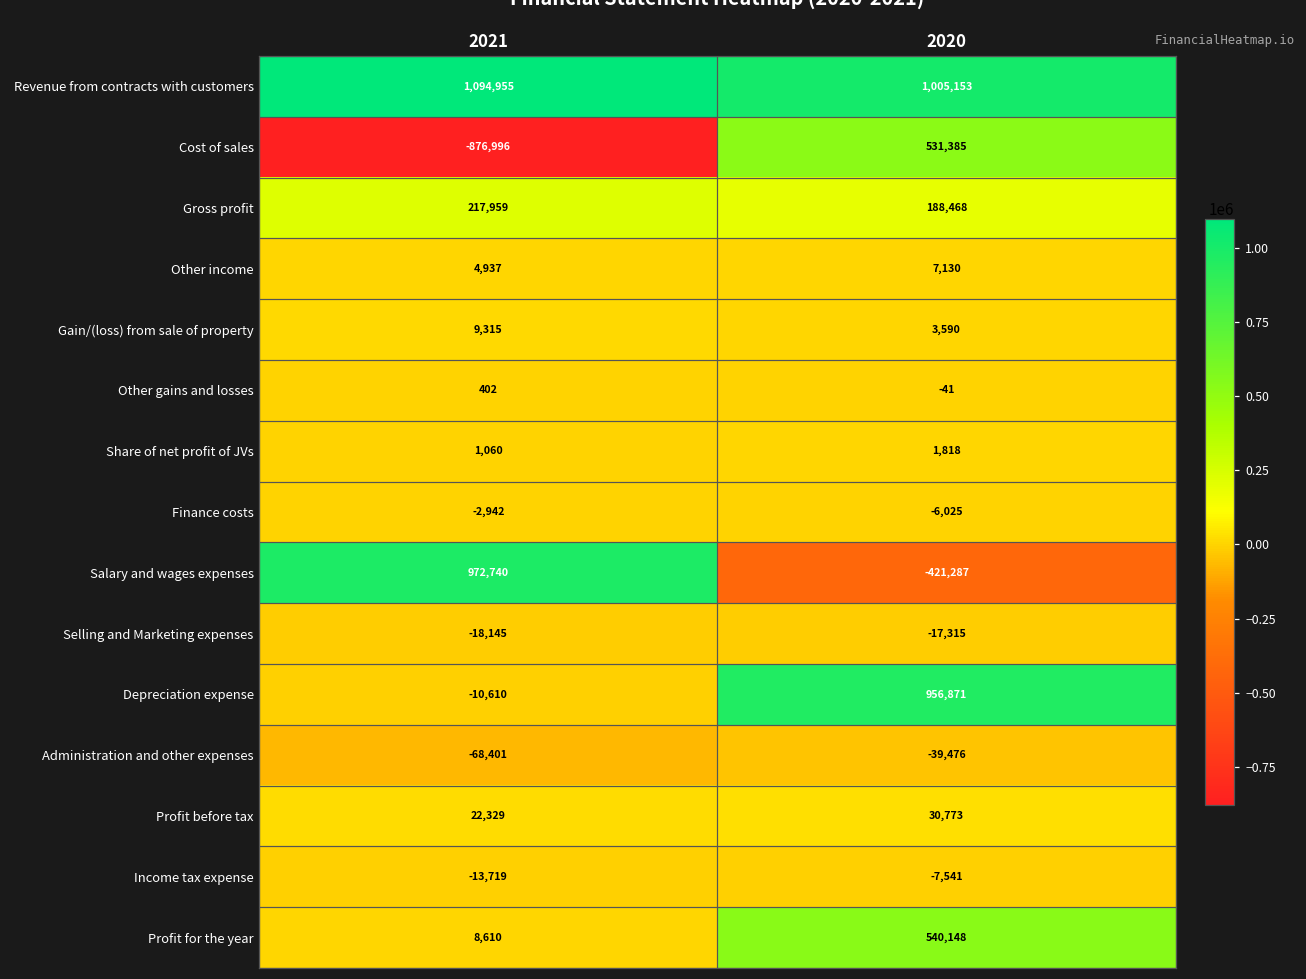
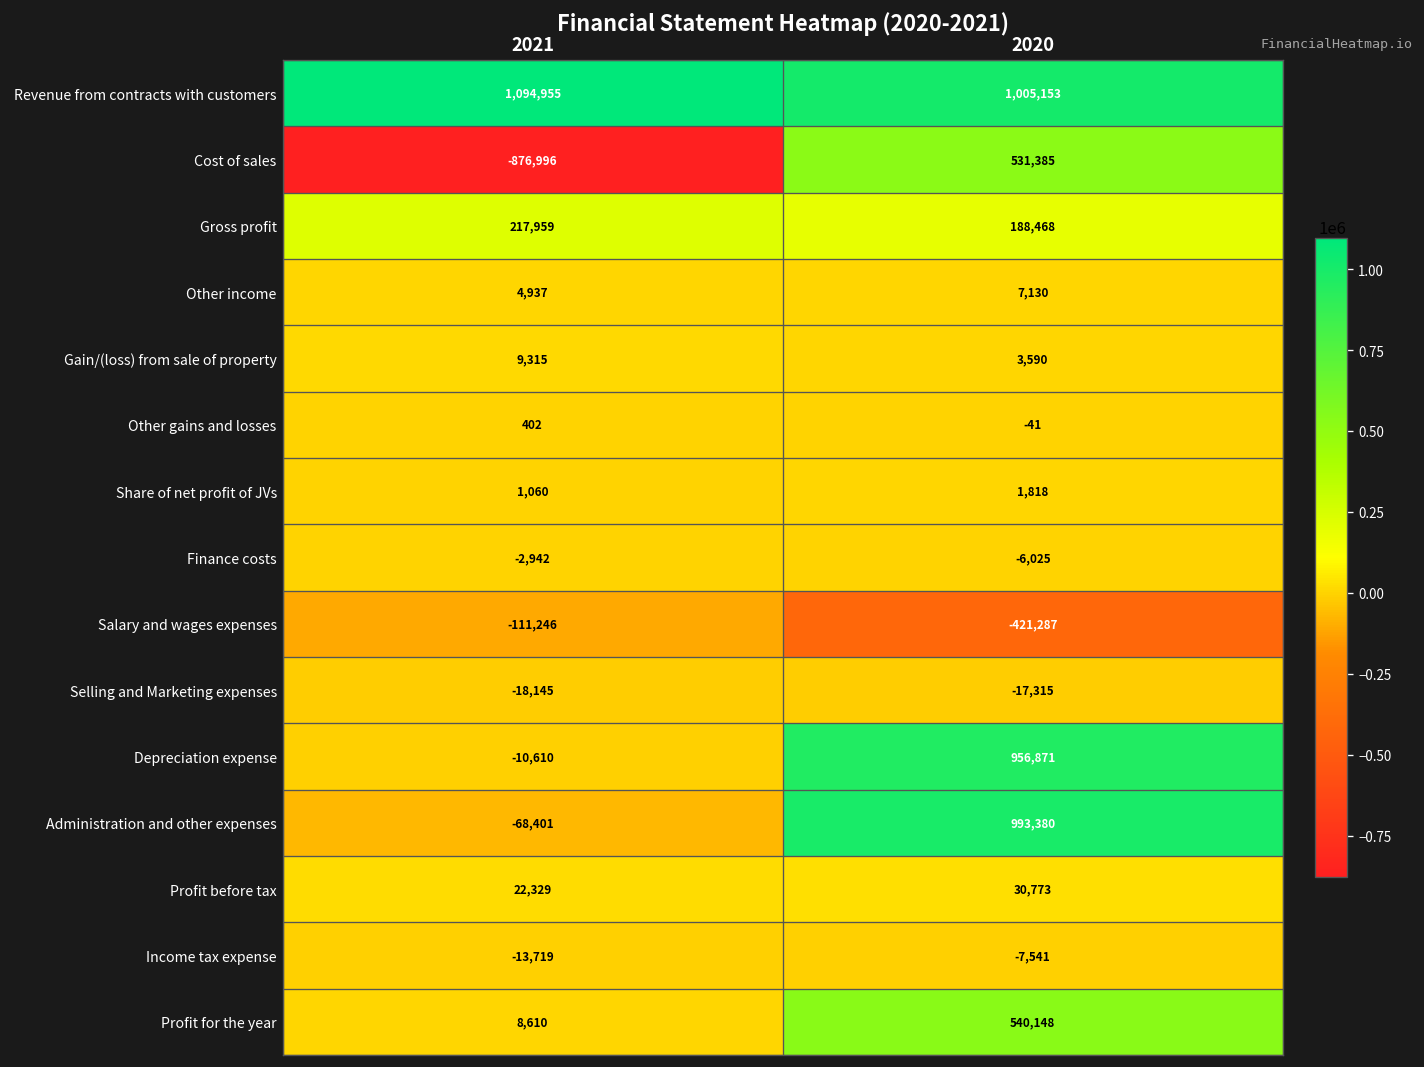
  {
    "Revenue from contracts with customers": {
      "2021": "1,094,955",
      "2020": "1,005,153"
    },
    "Cost of sales": {
      "2021": "-876,996",
      "2020": "531,385"
    },
    "Gross profit": {
      "2021": "217,959",
      "2020": "188,468"
    },
    "Other income": {
      "2021": "4,937",
      "2020": "7,130"
    },
    "Gain/(loss) from sale of property": {
      "2021": "9,315",
      "2020": "3,590"
    },
    "Other gains and losses": {
      "2021": "402",
      "2020": "-41"
    },
    "Share of net profit of JVs": {
      "2021": "1,060",
      "2020": "1,818"
    },
    "Finance costs": {
      "2021": "-2,942",
      "2020": "-6,025"
    },
    "Salary and wages expenses": {
-     "2021": "972,740",
+     "2021": "-111,246",
      "2020": "-421,287"
    },
    "Selling and Marketing expenses": {
      "2021": "-18,145",
      "2020": "-17,315"
    },
    "Depreciation expense": {
      "2021": "-10,610",
      "2020": "956,871"
    },
    "Administration and other expenses": {
      "2021": "-68,401",
-     "2020": "-39,476"
+     "2020": "993,380"
    },
    "Profit before tax": {
      "2021": "22,329",
      "2020": "30,773"
    },
    "Income tax expense": {
      "2021": "-13,719",
      "2020": "-7,541"
    },
    "Profit for the year": {
      "2021": "8,610",
      "2020": "540,148"
    }
  }
